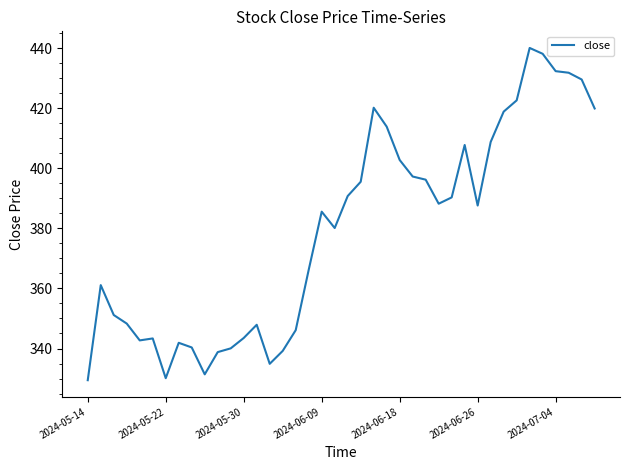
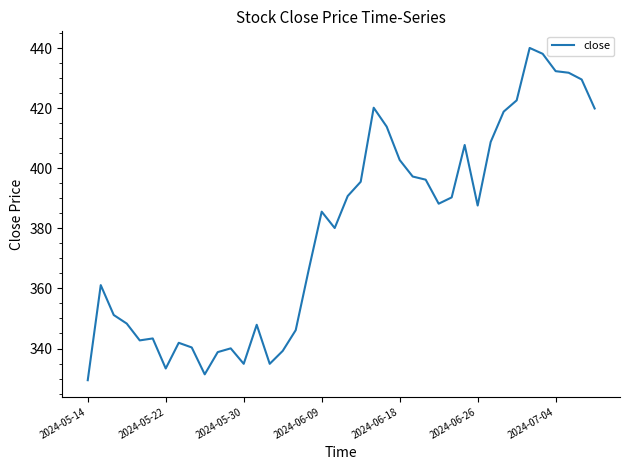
  {
    "2024-05-14": 329,
-   "2024-05-22": 330,
-   "2024-05-30": 344,
+   "2024-05-22": 333,
+   "2024-05-30": 335,
    "2024-06-09": 386,
    "2024-06-18": 403,
    "2024-06-26": 388,
    "2024-07-04": 432
  }
